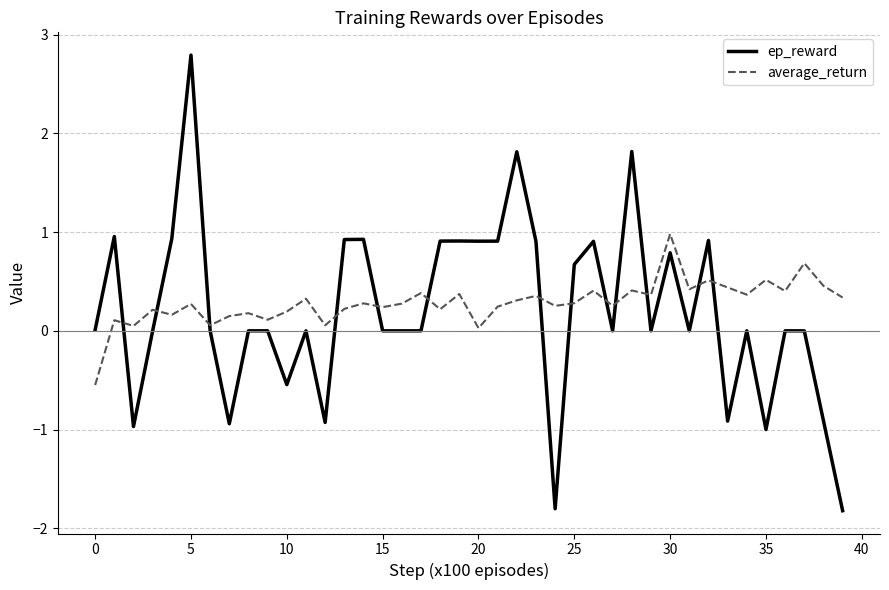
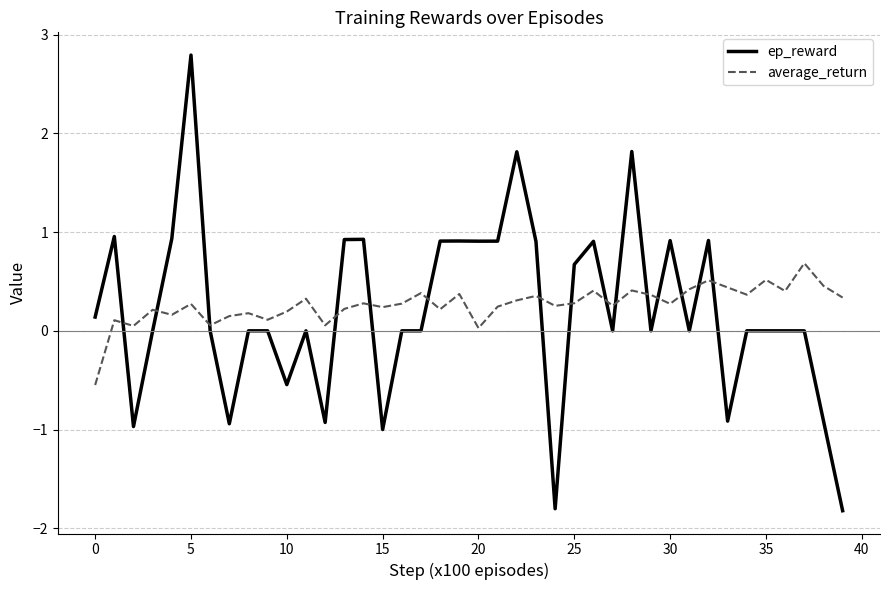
  {
    "ep_reward": {
-     "0": 0.0,
+     "0": 0.1,
      "5": 2.8,
      "10": -0.5,
-     "15": 0,
+     "15": -1,
      "20": 0.9,
      "25": 0.7,
-     "30": 0.8,
-     "35": -1
+     "30": 0.9,
+     "35": 0
    },
    "average_return": {
      "0": -0.5,
      "5": 0.3,
      "10": 0.2,
      "15": 0.2,
      "20": 0.0,
      "25": 0.3,
-     "30": 1.0,
+     "30": 0.3,
      "35": 0.5
    }
  }
